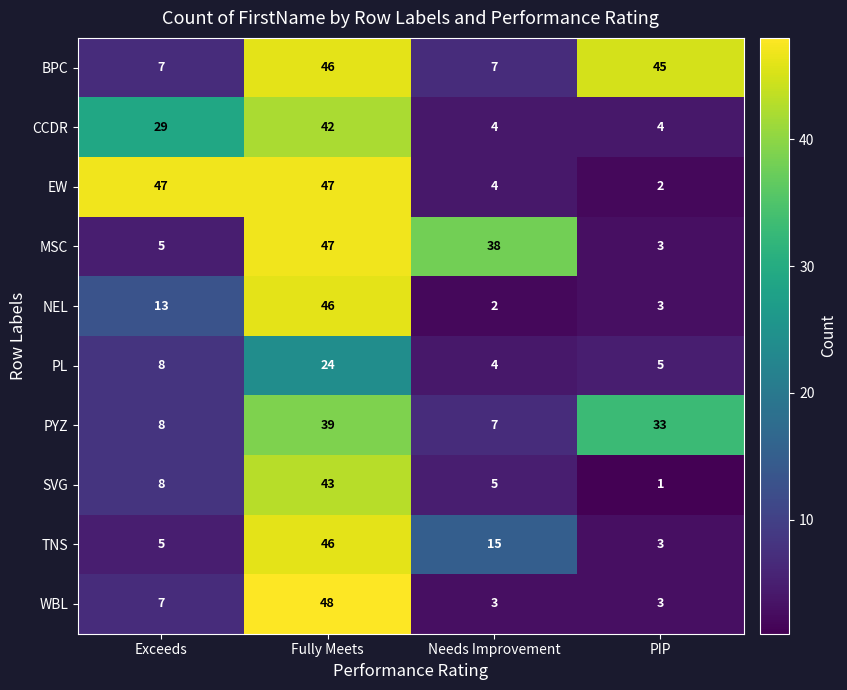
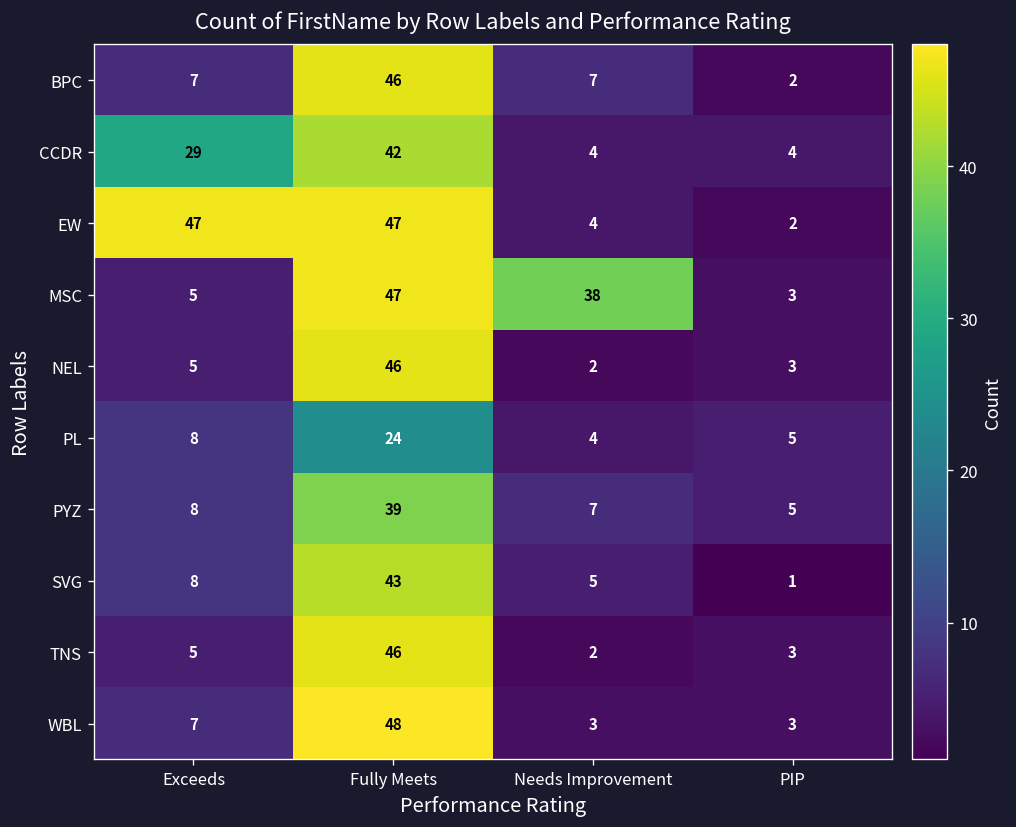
  {
    "BPC": {
      "Exceeds": 7,
      "Fully Meets": 46,
      "Needs Improvement": 7,
-     "PIP": 45
+     "PIP": 2
    },
    "CCDR": {
      "Exceeds": 29,
      "Fully Meets": 42,
      "Needs Improvement": 4,
      "PIP": 4
    },
    "EW": {
      "Exceeds": 47,
      "Fully Meets": 47,
      "Needs Improvement": 4,
      "PIP": 2
    },
    "MSC": {
      "Exceeds": 5,
      "Fully Meets": 47,
      "Needs Improvement": 38,
      "PIP": 3
    },
    "NEL": {
-     "Exceeds": 13,
+     "Exceeds": 5,
      "Fully Meets": 46,
      "Needs Improvement": 2,
      "PIP": 3
    },
    "PL": {
      "Exceeds": 8,
      "Fully Meets": 24,
      "Needs Improvement": 4,
      "PIP": 5
    },
    "PYZ": {
      "Exceeds": 8,
      "Fully Meets": 39,
      "Needs Improvement": 7,
-     "PIP": 33
+     "PIP": 5
    },
    "SVG": {
      "Exceeds": 8,
      "Fully Meets": 43,
      "Needs Improvement": 5,
      "PIP": 1
    },
    "TNS": {
      "Exceeds": 5,
      "Fully Meets": 46,
-     "Needs Improvement": 15,
+     "Needs Improvement": 2,
      "PIP": 3
    },
    "WBL": {
      "Exceeds": 7,
      "Fully Meets": 48,
      "Needs Improvement": 3,
      "PIP": 3
    }
  }
